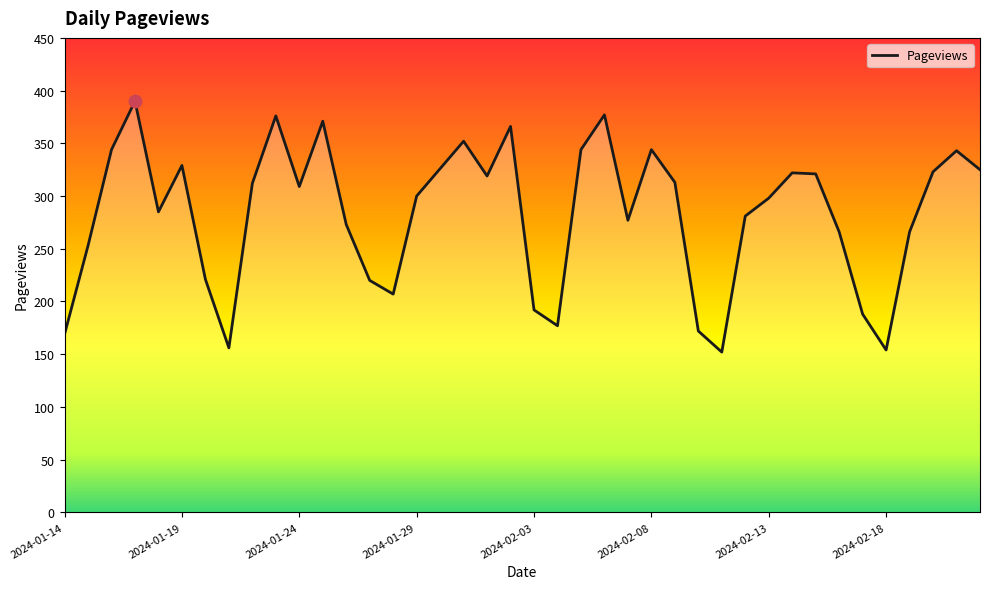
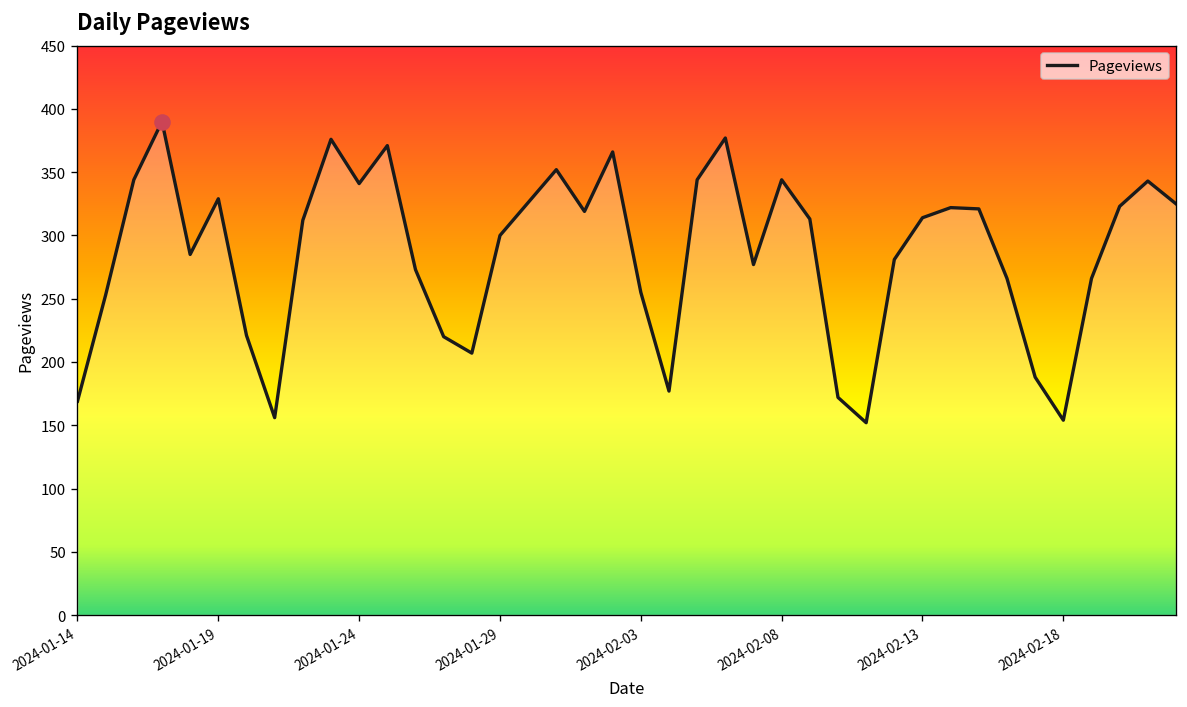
  {
    "Pageviews": {
      "2024-01-14": 169,
      "2024-01-19": 329,
-     "2024-01-24": 309,
+     "2024-01-24": 341,
      "2024-01-29": 300,
-     "2024-02-03": 192,
+     "2024-02-03": 255,
      "2024-02-08": 344,
-     "2024-02-13": 298,
+     "2024-02-13": 314,
      "2024-02-18": 154
    }
  }
